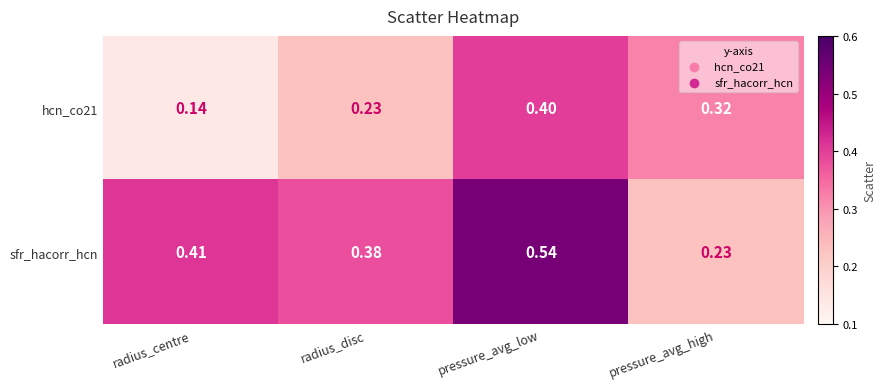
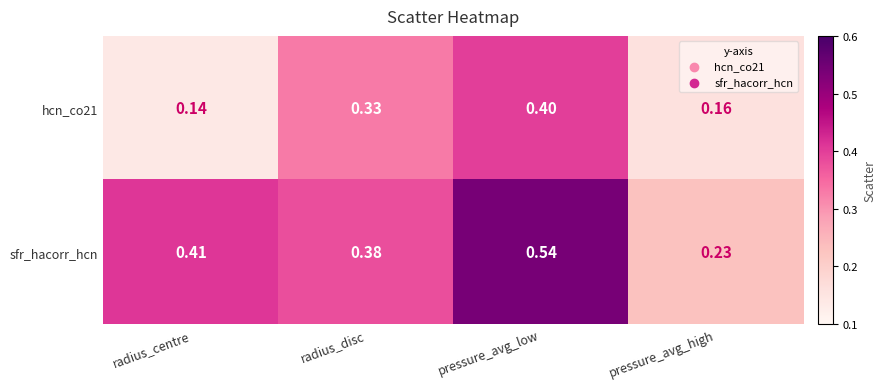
  {
    "hcn_co21": {
      "radius_centre": 0.14,
-     "radius_disc": 0.23,
+     "radius_disc": 0.33,
      "pressure_avg_low": 0.40,
-     "pressure_avg_high": 0.32
+     "pressure_avg_high": 0.16
    },
    "sfr_hacorr_hcn": {
      "radius_centre": 0.41,
      "radius_disc": 0.38,
      "pressure_avg_low": 0.54,
      "pressure_avg_high": 0.23
    }
  }
